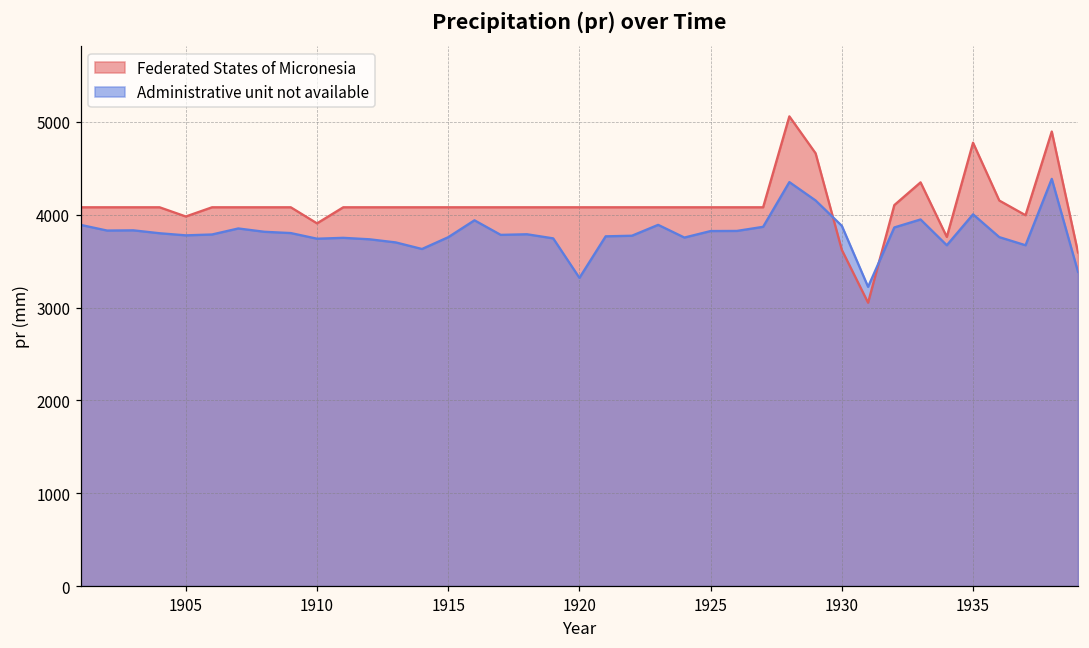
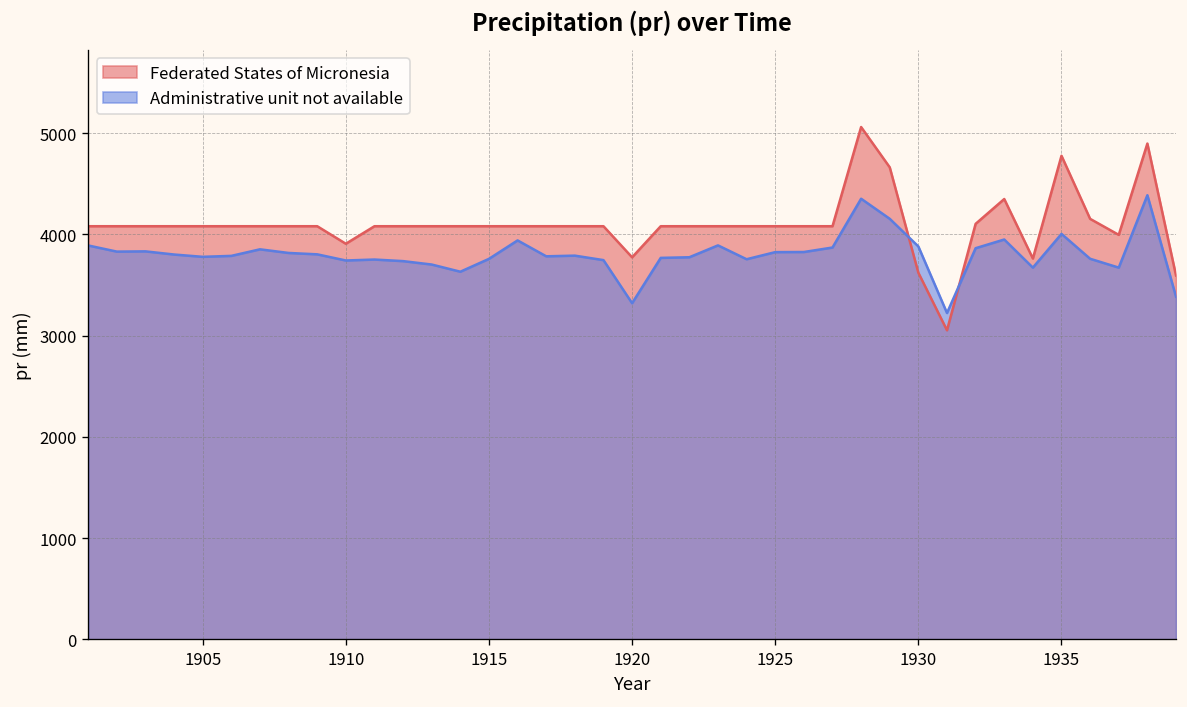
  {
    "Federated States of Micronesia": {
-     "1905": 4000,
+     "1905": 4100,
      "1910": 3900,
      "1915": 4100,
-     "1920": 4100,
+     "1920": 3800,
      "1925": 4100,
      "1930": 3600,
      "1935": 4800
    },
    "Administrative unit not available": {
      "1905": 3800,
      "1910": 3700,
      "1915": 3800,
      "1920": 3300,
      "1925": 3800,
      "1930": 3900,
      "1935": 4000
    }
  }
